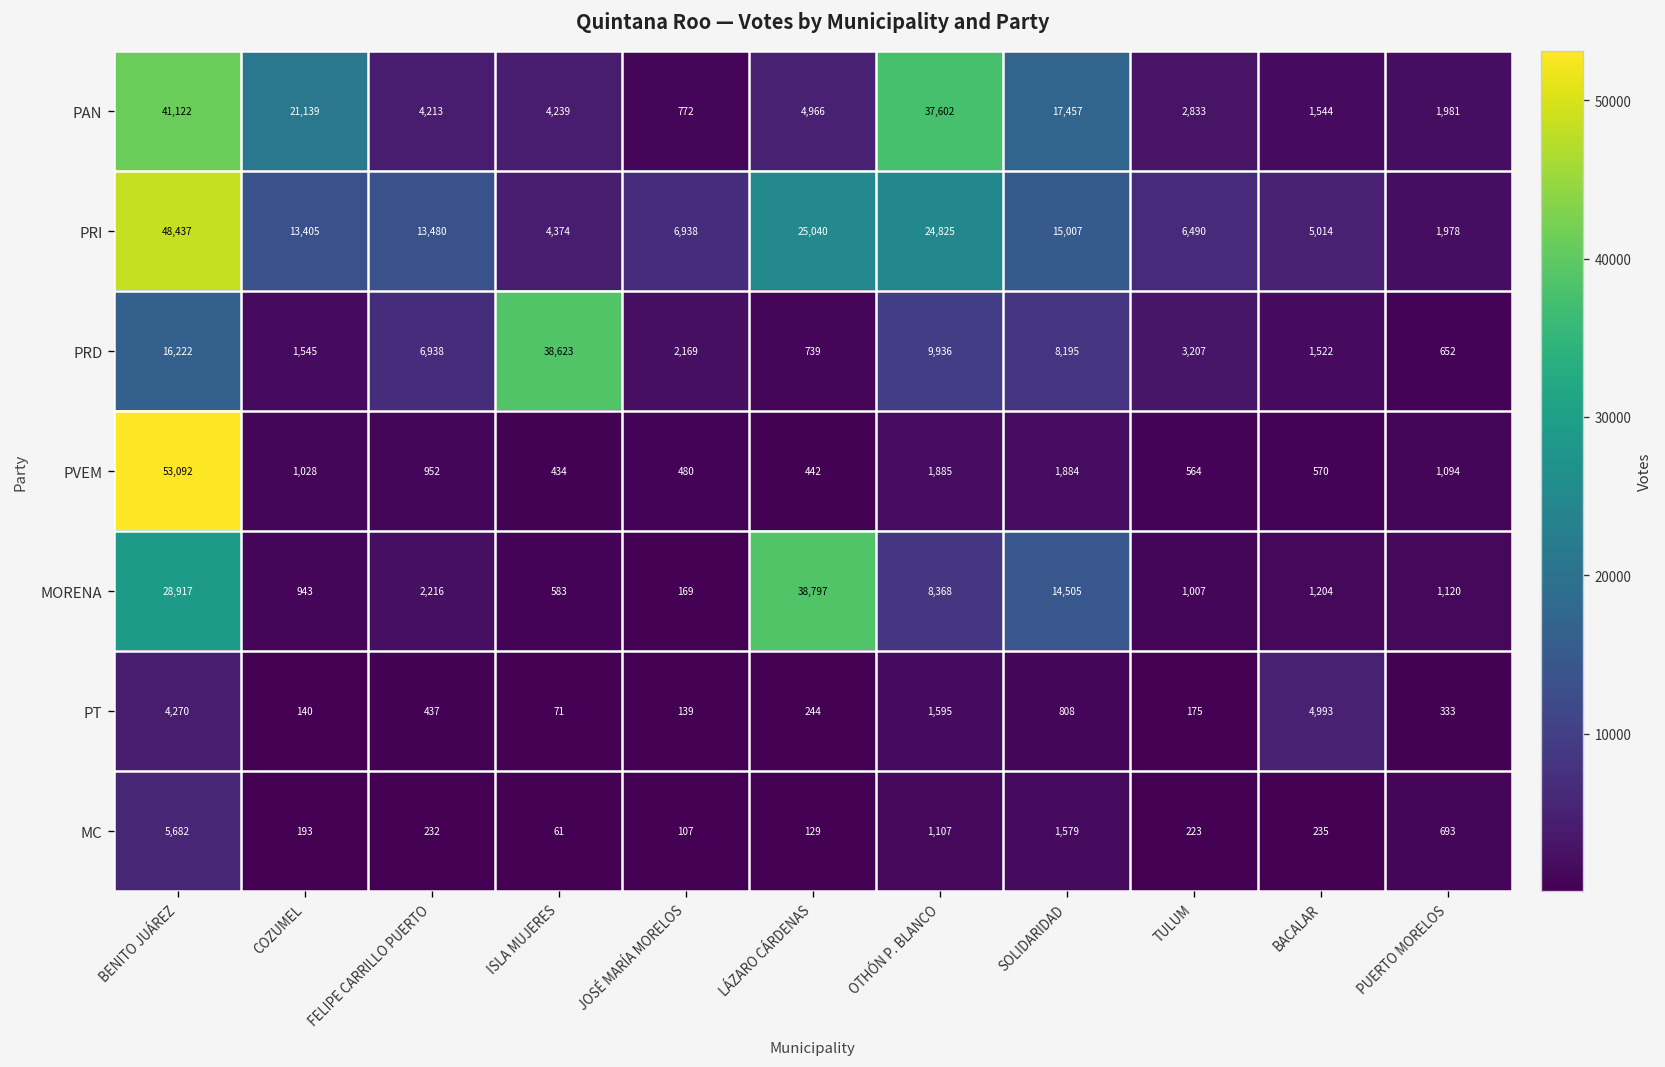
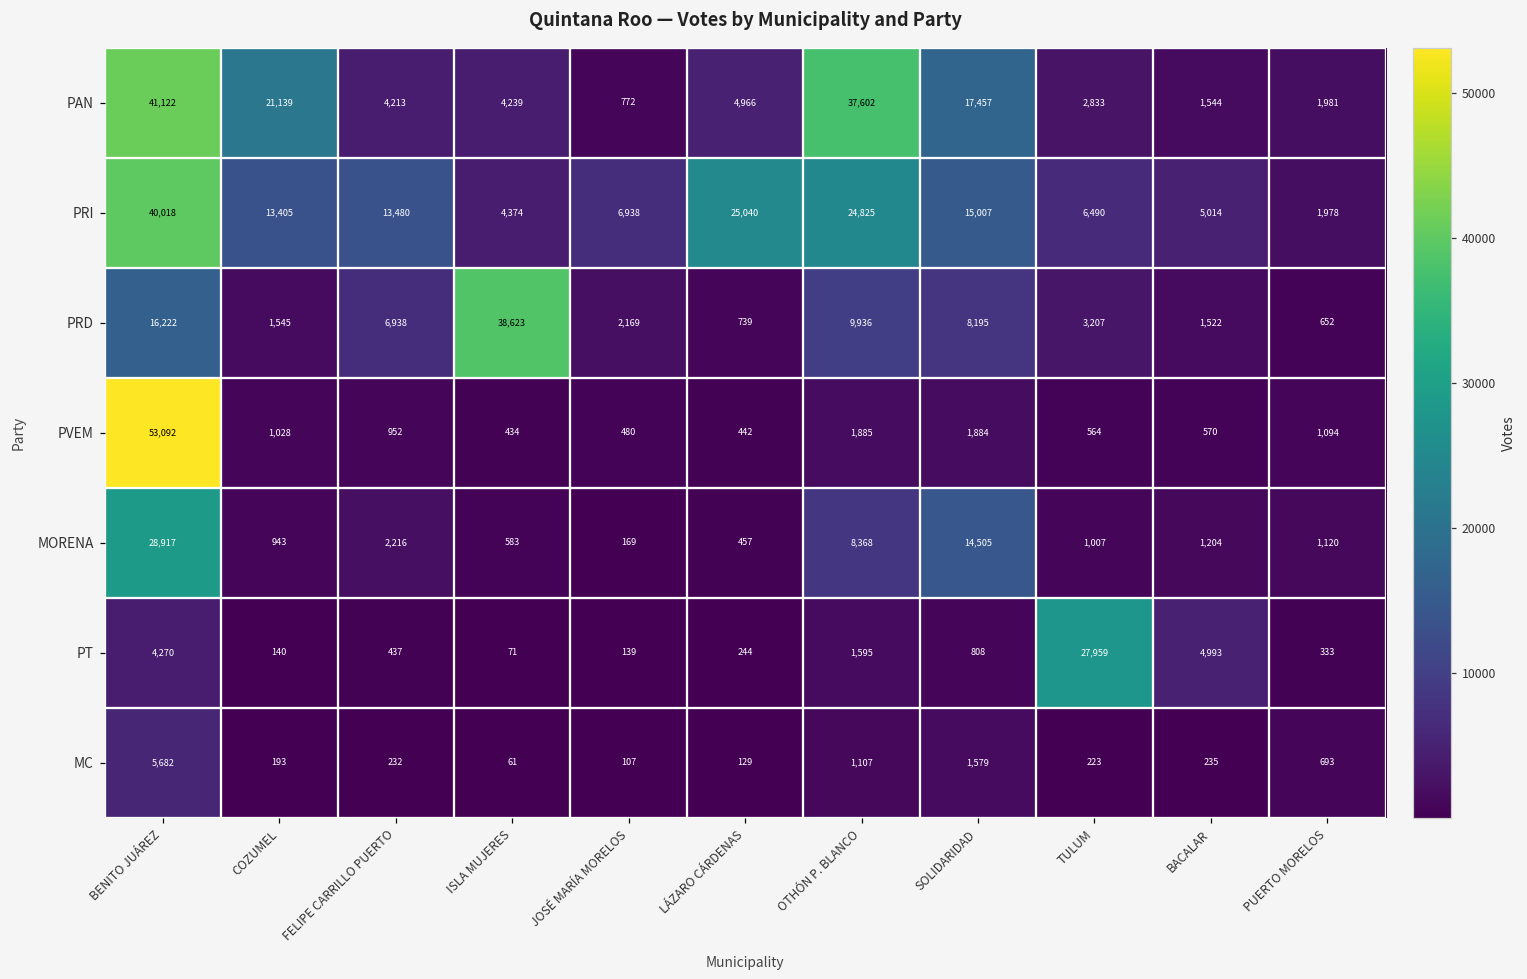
  {
    "PAN": {
      "BENITO JUÁREZ": "41,122",
      "COZUMEL": "21,139",
      "FELIPE CARRILLO PUERTO": "4,213",
      "ISLA MUJERES": "4,239",
      "JOSÉ MARÍA MORELOS": "772",
      "LÁZARO CÁRDENAS": "4,966",
      "OTHÓN P. BLANCO": "37,602",
      "SOLIDARIDAD": "17,457",
      "TULUM": "2,833",
      "BACALAR": "1,544",
      "PUERTO MORELOS": "1,981"
    },
    "PRI": {
-     "BENITO JUÁREZ": "48,437",
+     "BENITO JUÁREZ": "40,018",
      "COZUMEL": "13,405",
      "FELIPE CARRILLO PUERTO": "13,480",
      "ISLA MUJERES": "4,374",
      "JOSÉ MARÍA MORELOS": "6,938",
      "LÁZARO CÁRDENAS": "25,040",
      "OTHÓN P. BLANCO": "24,825",
      "SOLIDARIDAD": "15,007",
      "TULUM": "6,490",
      "BACALAR": "5,014",
      "PUERTO MORELOS": "1,978"
    },
    "PRD": {
      "BENITO JUÁREZ": "16,222",
      "COZUMEL": "1,545",
      "FELIPE CARRILLO PUERTO": "6,938",
      "ISLA MUJERES": "38,623",
      "JOSÉ MARÍA MORELOS": "2,169",
      "LÁZARO CÁRDENAS": "739",
      "OTHÓN P. BLANCO": "9,936",
      "SOLIDARIDAD": "8,195",
      "TULUM": "3,207",
      "BACALAR": "1,522",
      "PUERTO MORELOS": "652"
    },
    "PVEM": {
      "BENITO JUÁREZ": "53,092",
      "COZUMEL": "1,028",
      "FELIPE CARRILLO PUERTO": "952",
      "ISLA MUJERES": "434",
      "JOSÉ MARÍA MORELOS": "480",
      "LÁZARO CÁRDENAS": "442",
      "OTHÓN P. BLANCO": "1,885",
      "SOLIDARIDAD": "1,884",
      "TULUM": "564",
      "BACALAR": "570",
      "PUERTO MORELOS": "1,094"
    },
    "MORENA": {
      "BENITO JUÁREZ": "28,917",
      "COZUMEL": "943",
      "FELIPE CARRILLO PUERTO": "2,216",
      "ISLA MUJERES": "583",
      "JOSÉ MARÍA MORELOS": "169",
-     "LÁZARO CÁRDENAS": "38,797",
+     "LÁZARO CÁRDENAS": "457",
      "OTHÓN P. BLANCO": "8,368",
      "SOLIDARIDAD": "14,505",
      "TULUM": "1,007",
      "BACALAR": "1,204",
      "PUERTO MORELOS": "1,120"
    },
    "PT": {
      "BENITO JUÁREZ": "4,270",
      "COZUMEL": "140",
      "FELIPE CARRILLO PUERTO": "437",
      "ISLA MUJERES": "71",
      "JOSÉ MARÍA MORELOS": "139",
      "LÁZARO CÁRDENAS": "244",
      "OTHÓN P. BLANCO": "1,595",
      "SOLIDARIDAD": "808",
-     "TULUM": "175",
+     "TULUM": "27,959",
      "BACALAR": "4,993",
      "PUERTO MORELOS": "333"
    },
    "MC": {
      "BENITO JUÁREZ": "5,682",
      "COZUMEL": "193",
      "FELIPE CARRILLO PUERTO": "232",
      "ISLA MUJERES": "61",
      "JOSÉ MARÍA MORELOS": "107",
      "LÁZARO CÁRDENAS": "129",
      "OTHÓN P. BLANCO": "1,107",
      "SOLIDARIDAD": "1,579",
      "TULUM": "223",
      "BACALAR": "235",
      "PUERTO MORELOS": "693"
    }
  }
